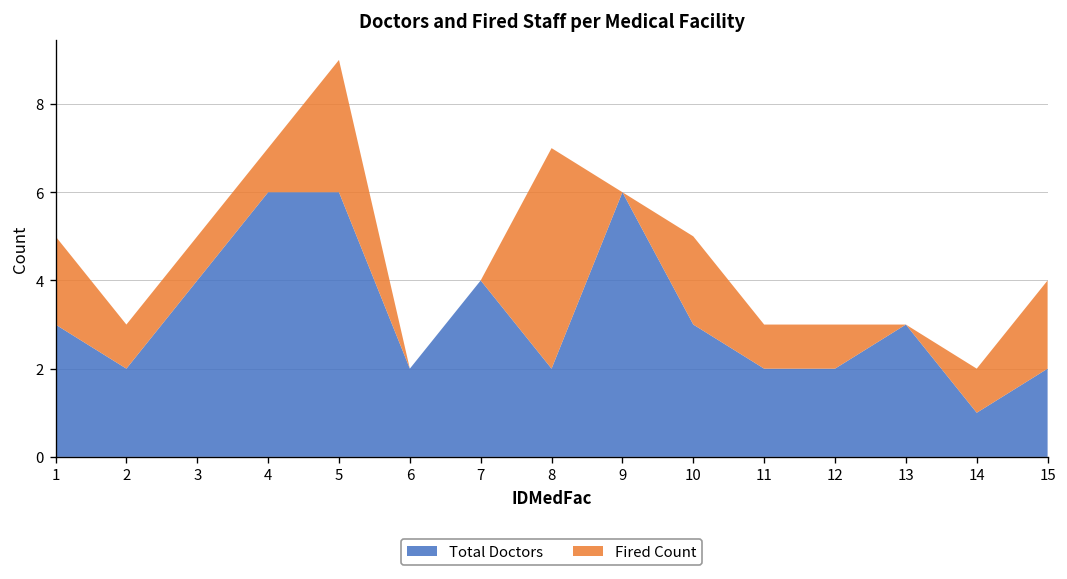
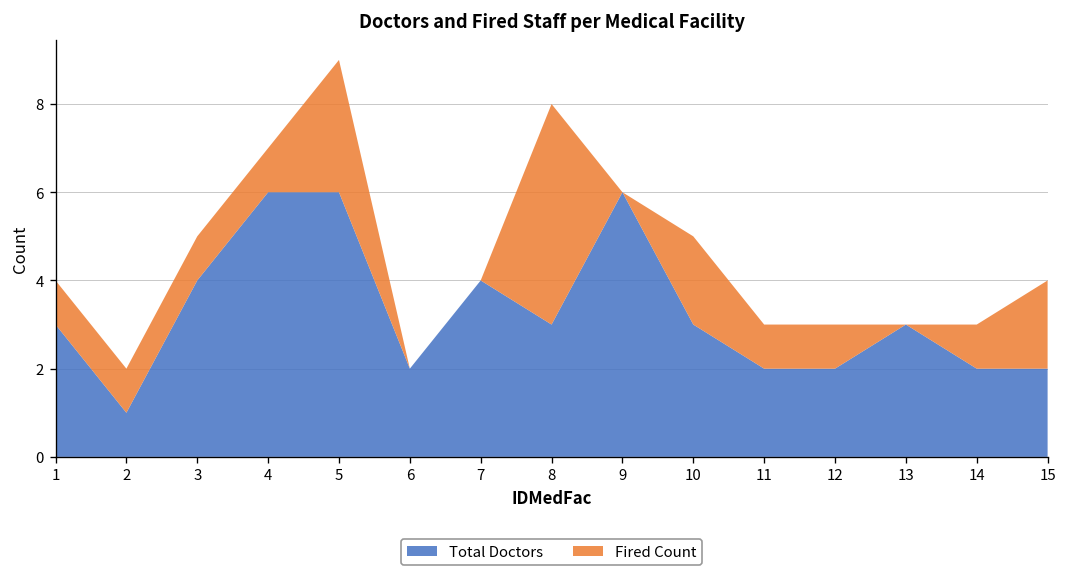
  {
    "Total Doctors": {
      "1": 3,
-     "2": 2,
+     "2": 1,
      "3": 4,
      "4": 6,
      "5": 6,
-     "8": 2,
+     "8": 3,
      "10": 3,
      "11": 2,
      "12": 2,
-     "14": 1,
+     "14": 2,
      "15": 2
    },
    "Fired Count": {
-     "1": 2
+     "1": 1
    }
  }
